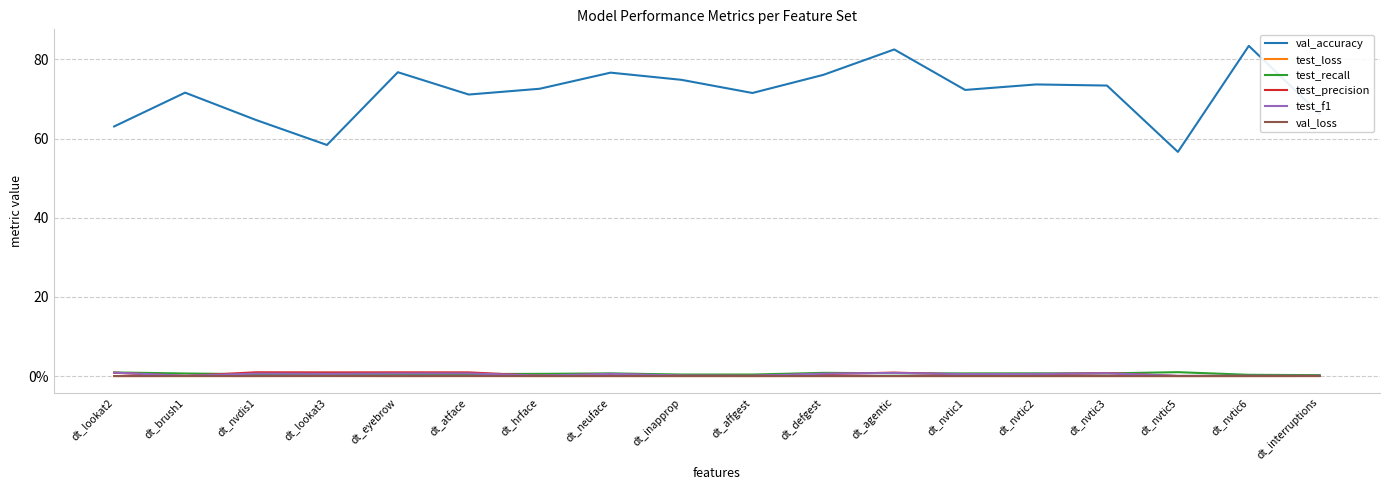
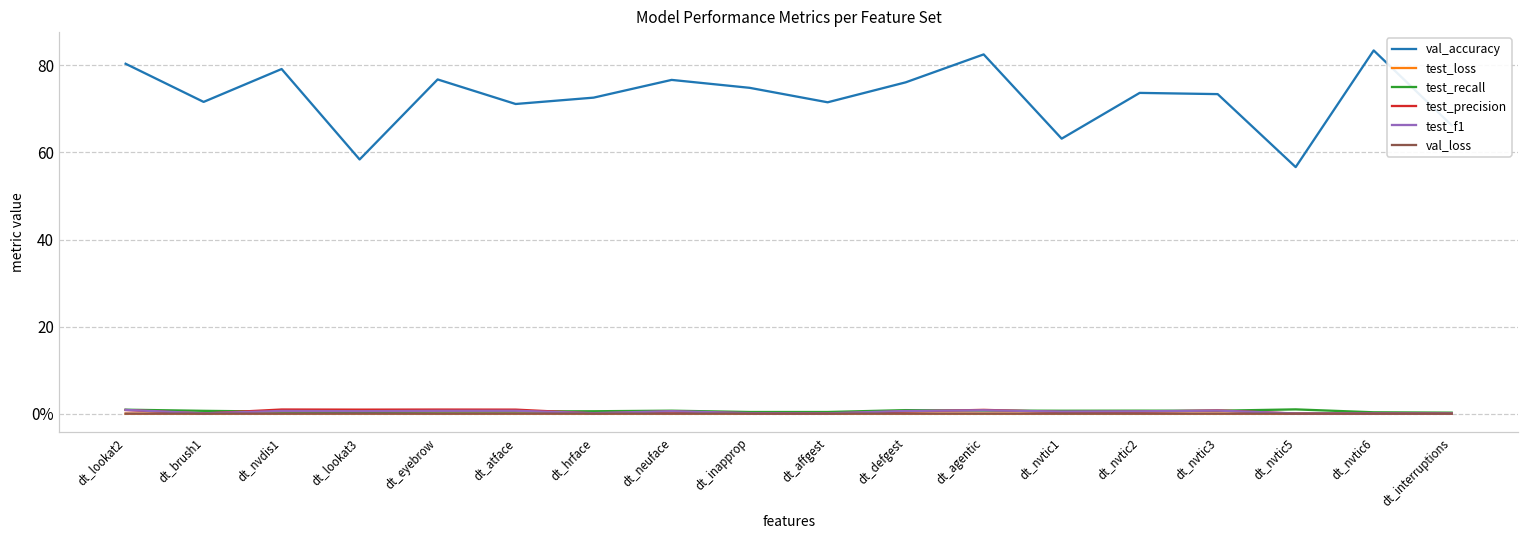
  {
    "val_accuracy": {
-     "dt_lookat2": 63,
+     "dt_lookat2": 80,
      "dt_brush1": 72,
-     "dt_nvdis1": 65,
+     "dt_nvdis1": 79,
      "dt_lookat3": 58,
      "dt_eyebrow": 77,
      "dt_atface": 71,
      "dt_hrface": 73,
      "dt_neuface": 77,
      "dt_inapprop": 75,
      "dt_affgest": 72,
      "dt_defgest": 76,
      "dt_agentic": 83,
-     "dt_nvtic1": 72,
+     "dt_nvtic1": 63,
      "dt_nvtic2": 74,
      "dt_nvtic3": 73,
      "dt_nvtic5": 57,
      "dt_nvtic6": 83
    },
    "val_loss": {
      "dt_lookat2": 0,
      "dt_agentic": 0,
      "dt_nvtic3": 0
    },
    "test_recall": {
      "dt_nvtic5": 1
    }
  }
